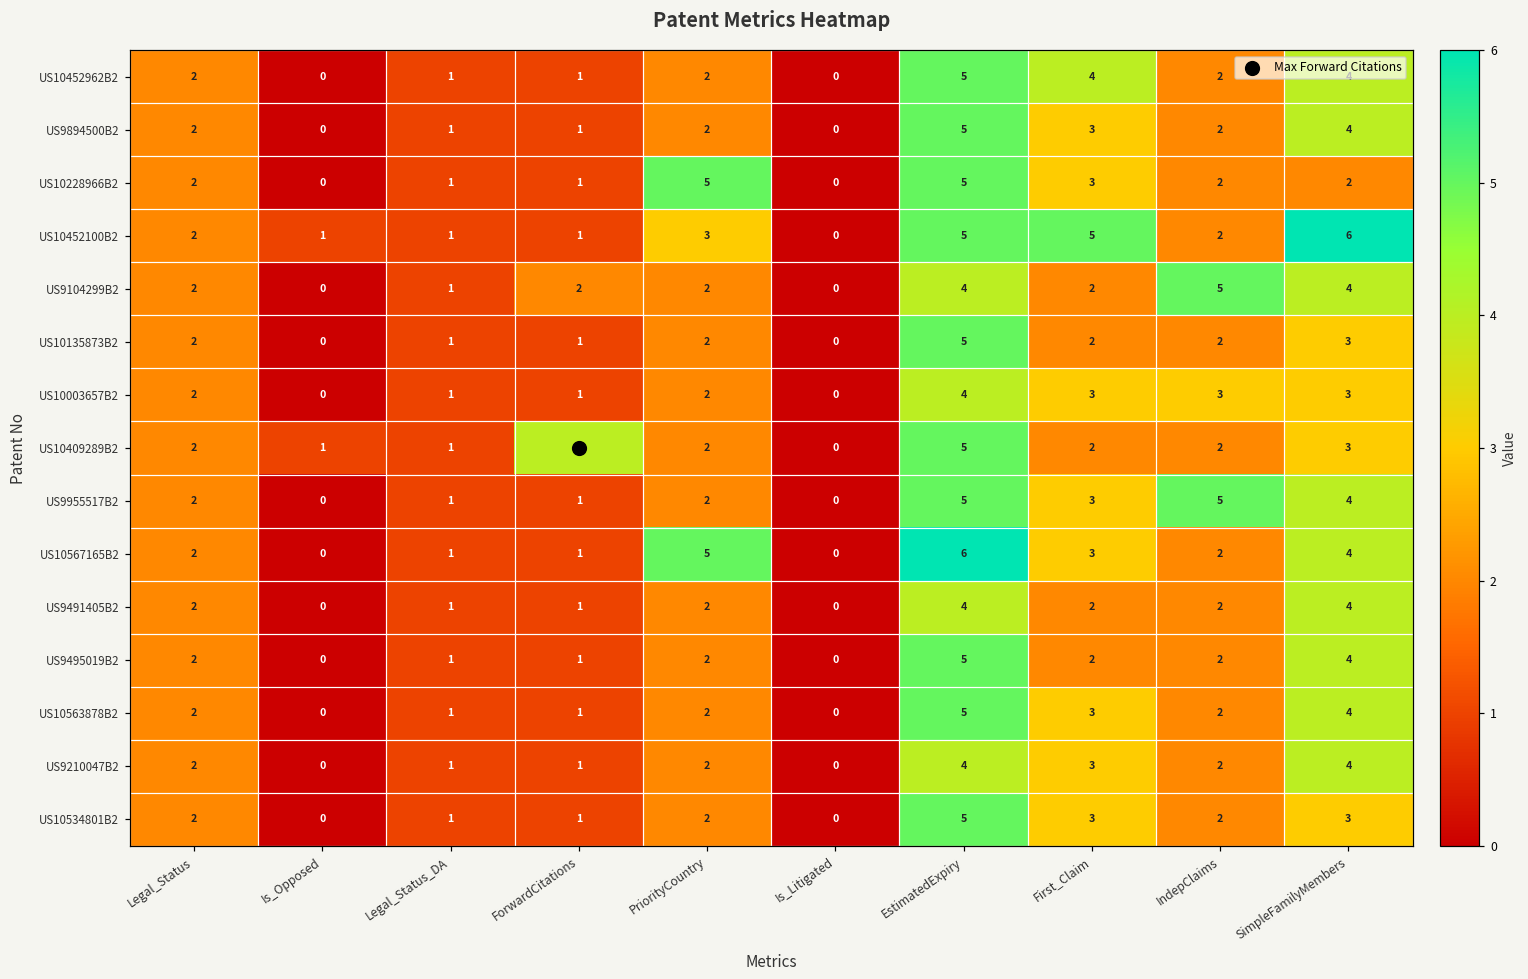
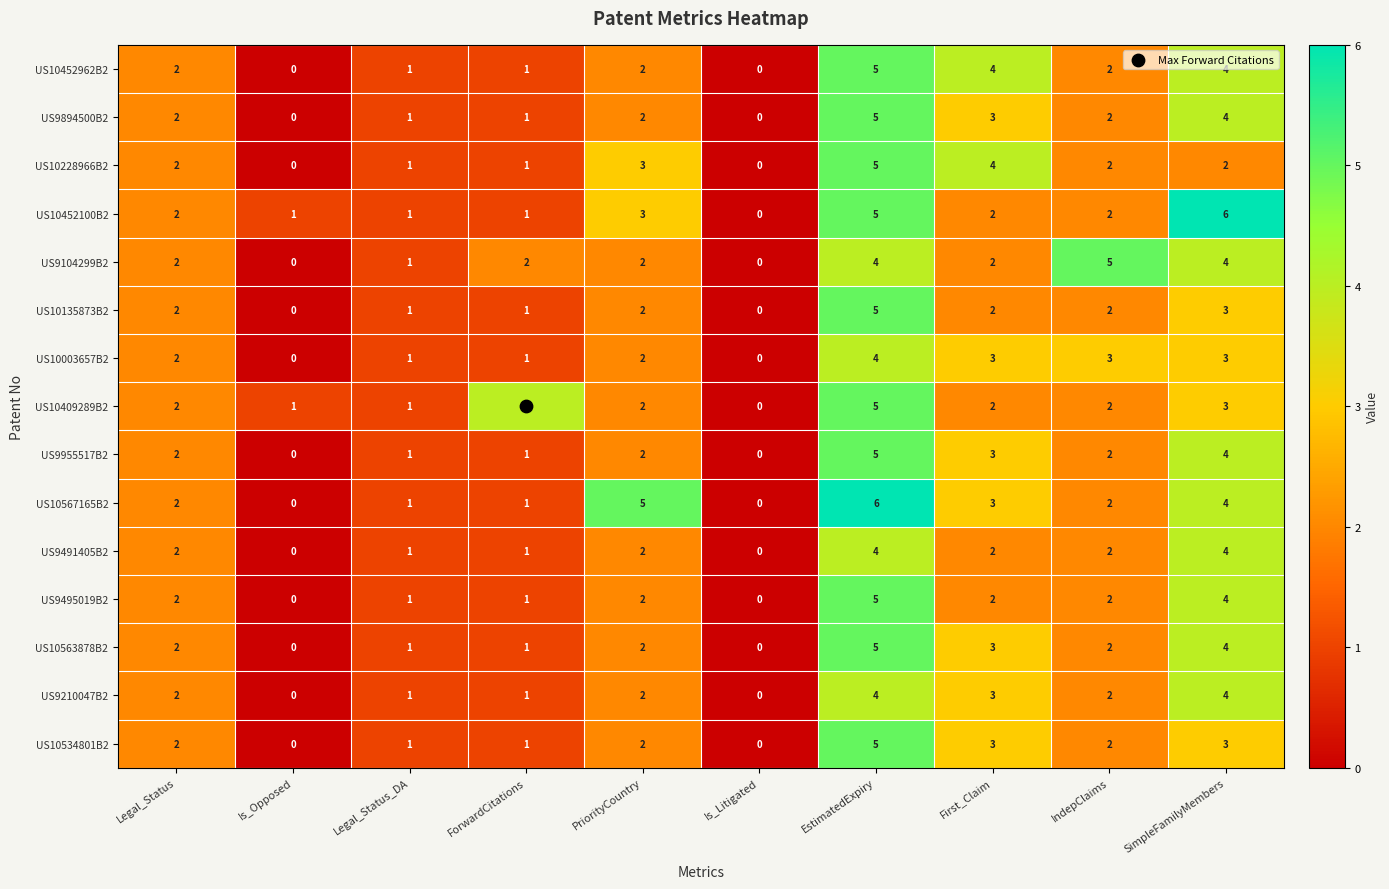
  {
    "US10452962B2": {
      "Legal_Status": 2,
      "Is_Opposed": 0,
      "Legal_Status_DA": 1,
      "ForwardCitations": 1,
      "PriorityCountry": 2,
      "Is_Litigated": 0,
      "EstimatedExpiry": 5,
      "First_Claim": 4,
      "IndepClaims": 2
    },
    "US9894500B2": {
      "Legal_Status": 2,
      "Is_Opposed": 0,
      "Legal_Status_DA": 1,
      "ForwardCitations": 1,
      "PriorityCountry": 2,
      "Is_Litigated": 0,
      "EstimatedExpiry": 5,
      "First_Claim": 3,
      "IndepClaims": 2,
      "SimpleFamilyMembers": 4
    },
    "US10228966B2": {
      "Legal_Status": 2,
      "Is_Opposed": 0,
      "Legal_Status_DA": 1,
      "ForwardCitations": 1,
-     "PriorityCountry": 5,
+     "PriorityCountry": 3,
      "Is_Litigated": 0,
      "EstimatedExpiry": 5,
-     "First_Claim": 3,
+     "First_Claim": 4,
      "IndepClaims": 2,
      "SimpleFamilyMembers": 2
    },
    "US10452100B2": {
      "Legal_Status": 2,
      "Is_Opposed": 1,
      "Legal_Status_DA": 1,
      "ForwardCitations": 1,
      "PriorityCountry": 3,
      "Is_Litigated": 0,
      "EstimatedExpiry": 5,
-     "First_Claim": 5,
+     "First_Claim": 2,
      "IndepClaims": 2,
      "SimpleFamilyMembers": 6
    },
    "US9104299B2": {
      "Legal_Status": 2,
      "Is_Opposed": 0,
      "Legal_Status_DA": 1,
      "ForwardCitations": 2,
      "PriorityCountry": 2,
      "Is_Litigated": 0,
      "EstimatedExpiry": 4,
      "First_Claim": 2,
      "IndepClaims": 5,
      "SimpleFamilyMembers": 4
    },
    "US10135873B2": {
      "Legal_Status": 2,
      "Is_Opposed": 0,
      "Legal_Status_DA": 1,
      "ForwardCitations": 1,
      "PriorityCountry": 2,
      "Is_Litigated": 0,
      "EstimatedExpiry": 5,
      "First_Claim": 2,
      "IndepClaims": 2,
      "SimpleFamilyMembers": 3
    },
    "US10003657B2": {
      "Legal_Status": 2,
      "Is_Opposed": 0,
      "Legal_Status_DA": 1,
      "ForwardCitations": 1,
      "PriorityCountry": 2,
      "Is_Litigated": 0,
      "EstimatedExpiry": 4,
      "First_Claim": 3,
      "IndepClaims": 3,
      "SimpleFamilyMembers": 3
    },
    "US10409289B2": {
      "Legal_Status": 2,
      "Is_Opposed": 1,
      "Legal_Status_DA": 1,
      "PriorityCountry": 2,
      "Is_Litigated": 0,
      "EstimatedExpiry": 5,
      "First_Claim": 2,
      "IndepClaims": 2,
      "SimpleFamilyMembers": 3
    },
    "US9955517B2": {
      "Legal_Status": 2,
      "Is_Opposed": 0,
      "Legal_Status_DA": 1,
      "ForwardCitations": 1,
      "PriorityCountry": 2,
      "Is_Litigated": 0,
      "EstimatedExpiry": 5,
      "First_Claim": 3,
-     "IndepClaims": 5,
+     "IndepClaims": 2,
      "SimpleFamilyMembers": 4
    },
    "US10567165B2": {
      "Legal_Status": 2,
      "Is_Opposed": 0,
      "Legal_Status_DA": 1,
      "ForwardCitations": 1,
      "PriorityCountry": 5,
      "Is_Litigated": 0,
      "EstimatedExpiry": 6,
      "First_Claim": 3,
      "IndepClaims": 2,
      "SimpleFamilyMembers": 4
    },
    "US9491405B2": {
      "Legal_Status": 2,
      "Is_Opposed": 0,
      "Legal_Status_DA": 1,
      "ForwardCitations": 1,
      "PriorityCountry": 2,
      "Is_Litigated": 0,
      "EstimatedExpiry": 4,
      "First_Claim": 2,
      "IndepClaims": 2,
      "SimpleFamilyMembers": 4
    },
    "US9495019B2": {
      "Legal_Status": 2,
      "Is_Opposed": 0,
      "Legal_Status_DA": 1,
      "ForwardCitations": 1,
      "PriorityCountry": 2,
      "Is_Litigated": 0,
      "EstimatedExpiry": 5,
      "First_Claim": 2,
      "IndepClaims": 2,
      "SimpleFamilyMembers": 4
    },
    "US10563878B2": {
      "Legal_Status": 2,
      "Is_Opposed": 0,
      "Legal_Status_DA": 1,
      "ForwardCitations": 1,
      "PriorityCountry": 2,
      "Is_Litigated": 0,
      "EstimatedExpiry": 5,
      "First_Claim": 3,
      "IndepClaims": 2,
      "SimpleFamilyMembers": 4
    },
    "US9210047B2": {
      "Legal_Status": 2,
      "Is_Opposed": 0,
      "Legal_Status_DA": 1,
      "ForwardCitations": 1,
      "PriorityCountry": 2,
      "Is_Litigated": 0,
      "EstimatedExpiry": 4,
      "First_Claim": 3,
      "IndepClaims": 2,
      "SimpleFamilyMembers": 4
    },
    "US10534801B2": {
      "Legal_Status": 2,
      "Is_Opposed": 0,
      "Legal_Status_DA": 1,
      "ForwardCitations": 1,
      "PriorityCountry": 2,
      "Is_Litigated": 0,
      "EstimatedExpiry": 5,
      "First_Claim": 3,
      "IndepClaims": 2,
      "SimpleFamilyMembers": 3
    }
  }
